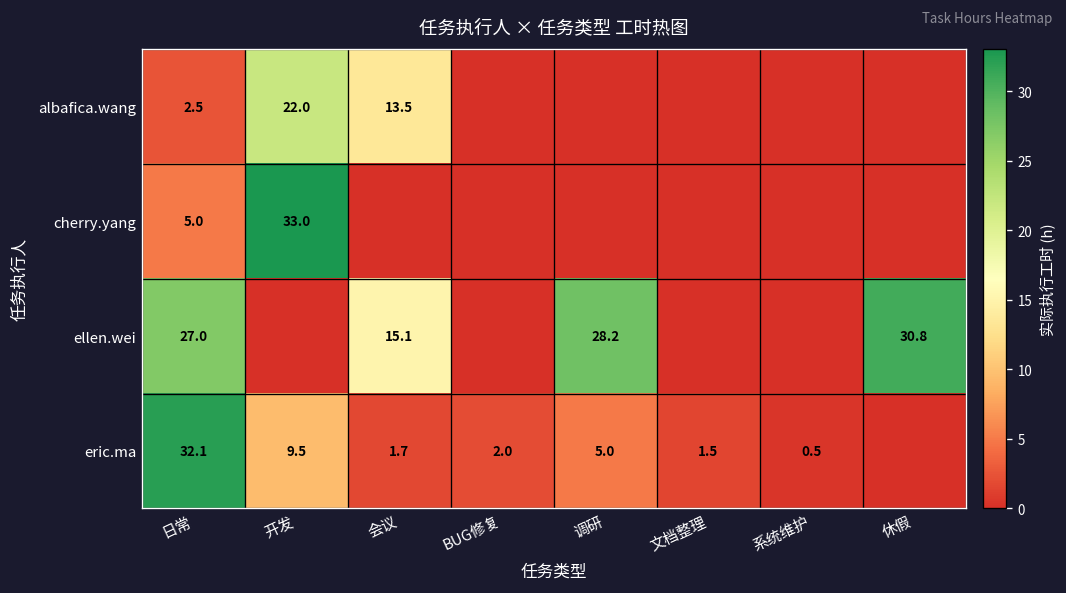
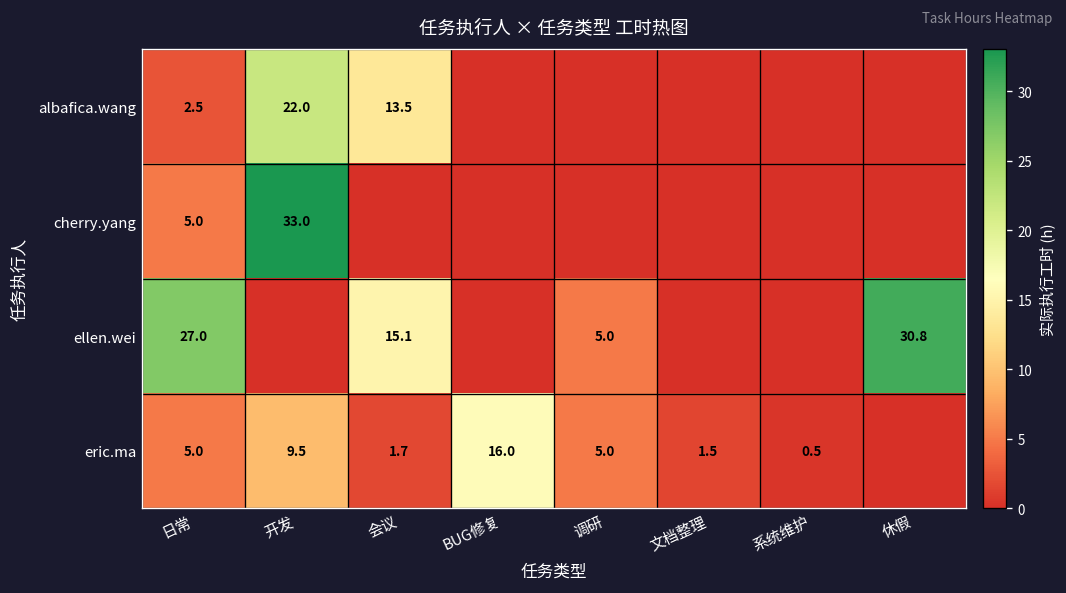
  {
    "albafica.wang": {
      "日常": 2.5,
      "开发": 22.0,
      "会议": 13.5
    },
    "cherry.yang": {
      "日常": 5.0,
      "开发": 33.0
    },
    "ellen.wei": {
      "日常": 27.0,
      "会议": 15.1,
-     "调研": 28.2,
+     "调研": 5.0,
      "休假": 30.8
    },
    "eric.ma": {
-     "日常": 32.1,
+     "日常": 5.0,
      "开发": 9.5,
      "会议": 1.7,
-     "BUG修复": 2.0,
+     "BUG修复": 16.0,
      "调研": 5.0,
      "文档整理": 1.5,
      "系统维护": 0.5
    }
  }
